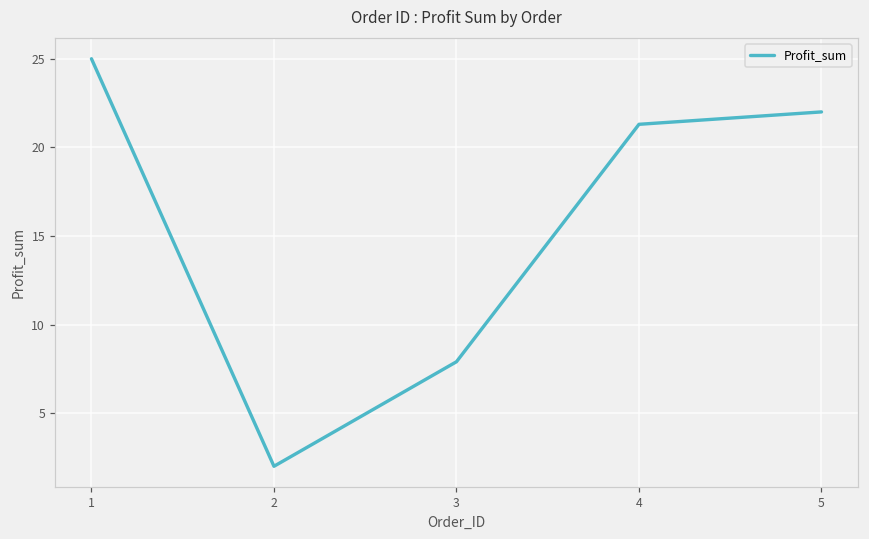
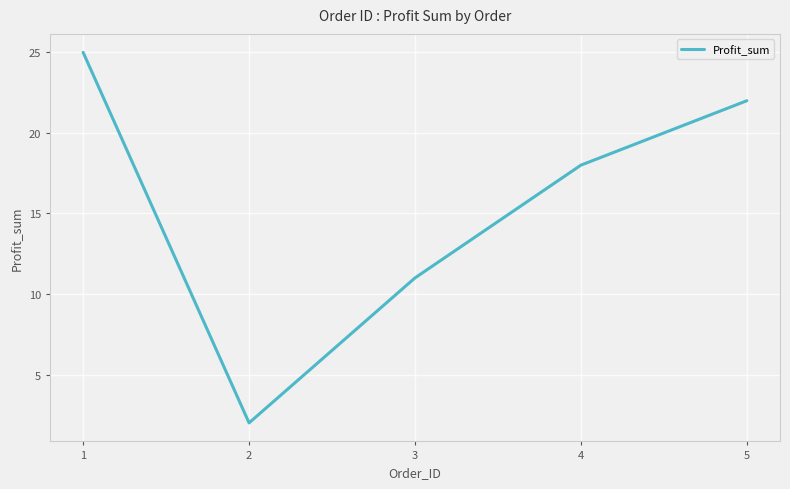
  {
    "1": 25.0,
    "2": 2.0,
-   "3": 7.9,
-   "4": 21.3,
+   "3": 11.0,
+   "4": 18.0,
    "5": 22.0
  }
